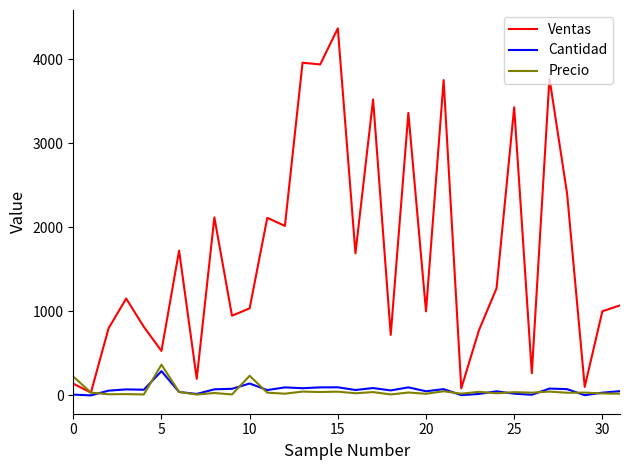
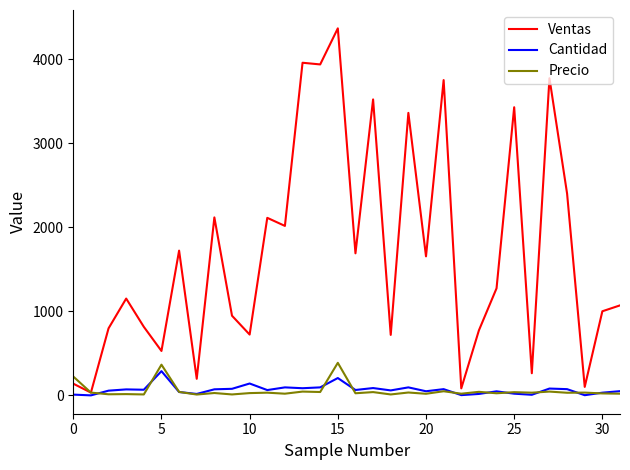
  {
    "Ventas": {
      "0": 100,
      "5": 500,
-     "10": 1000,
+     "10": 700,
      "15": 4400,
-     "20": 1000,
+     "20": 1700,
      "25": 3400,
      "30": 1000
    },
    "Cantidad": {
      "0": 0,
      "5": 300,
      "10": 100,
-     "15": 100
+     "15": 200
    },
    "Precio": {
      "0": 200,
      "5": 400,
-     "10": 200,
-     "15": 0
+     "10": 0,
+     "15": 400
    }
  }
